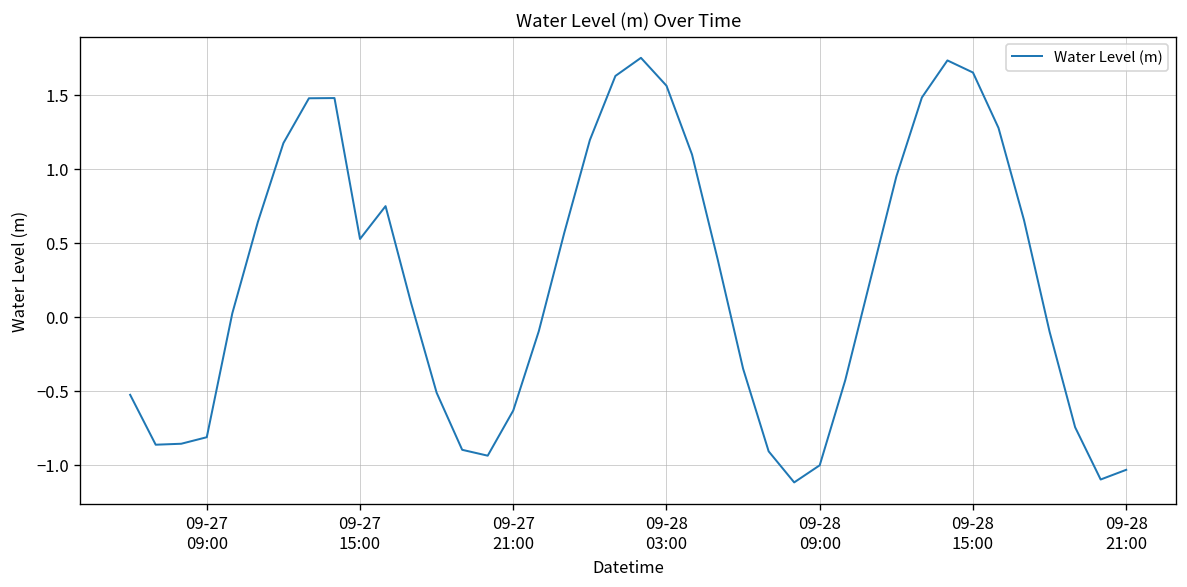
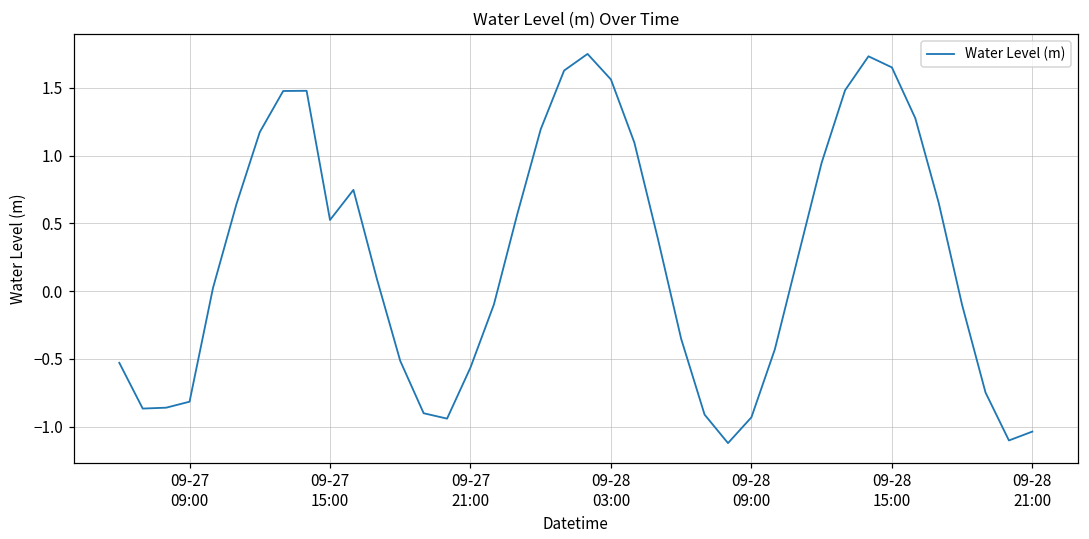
  {
    "09-27 09:00": -0.81,
    "09-27 15:00": 0.53,
-   "09-27 21:00": -0.63,
+   "09-27 21:00": -0.56,
    "09-28 03:00": 1.56,
-   "09-28 09:00": -1.00,
+   "09-28 09:00": -0.93,
    "09-28 15:00": 1.65,
    "09-28 21:00": -1.04
  }
